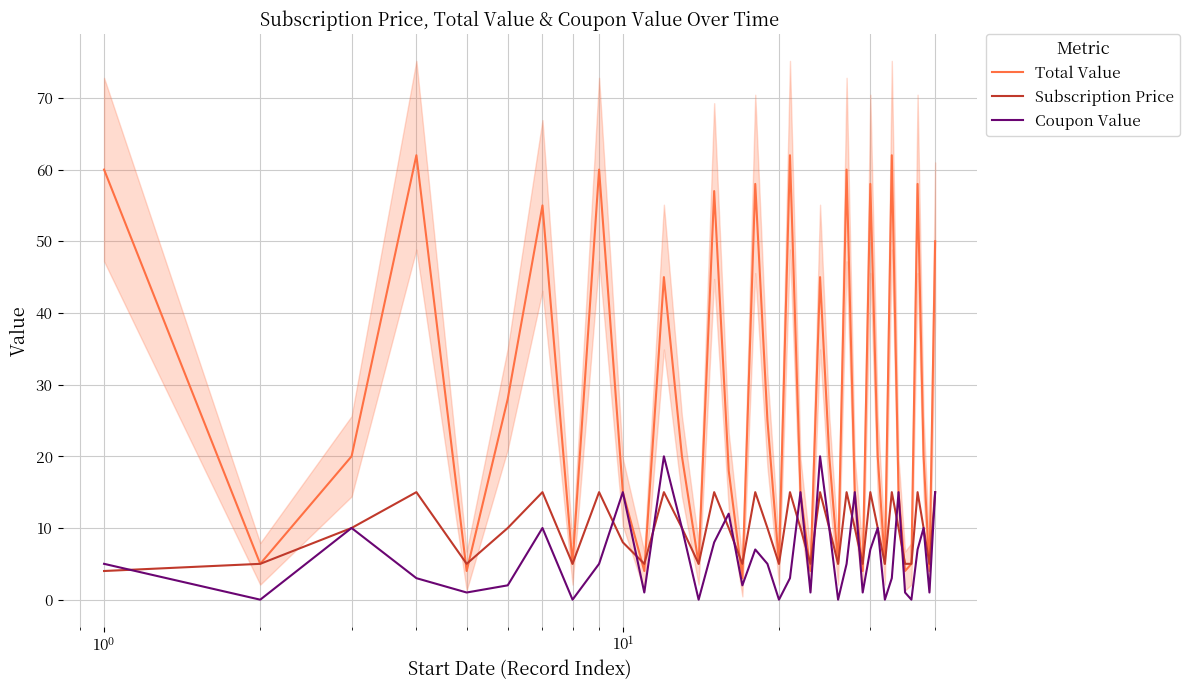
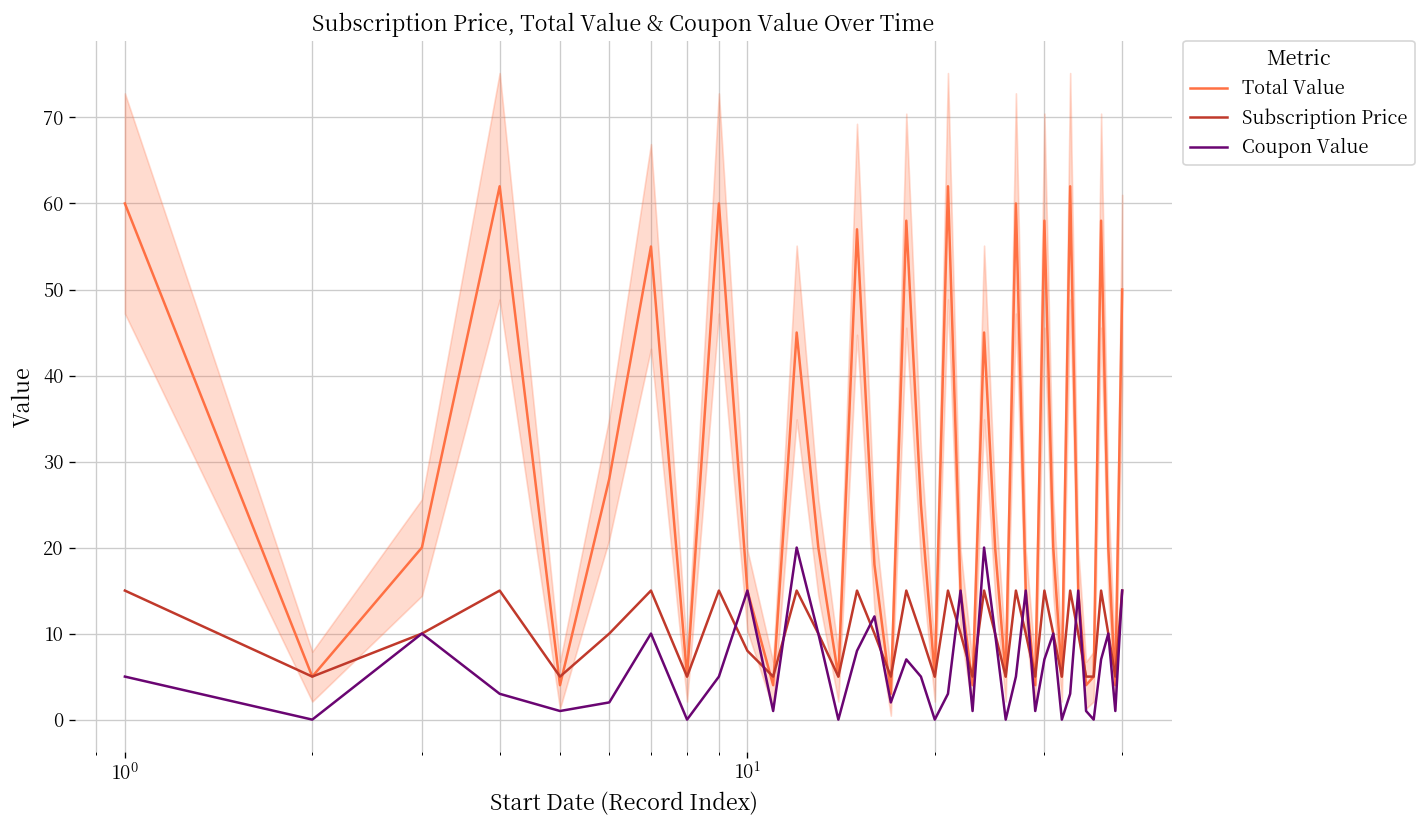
  {
    "Subscription Price": {
-     "10^0": 4,
+     "10^0": 15,
      "10^1": 8
    },
    "Coupon Value": {
      "10^0": 5
    }
  }
